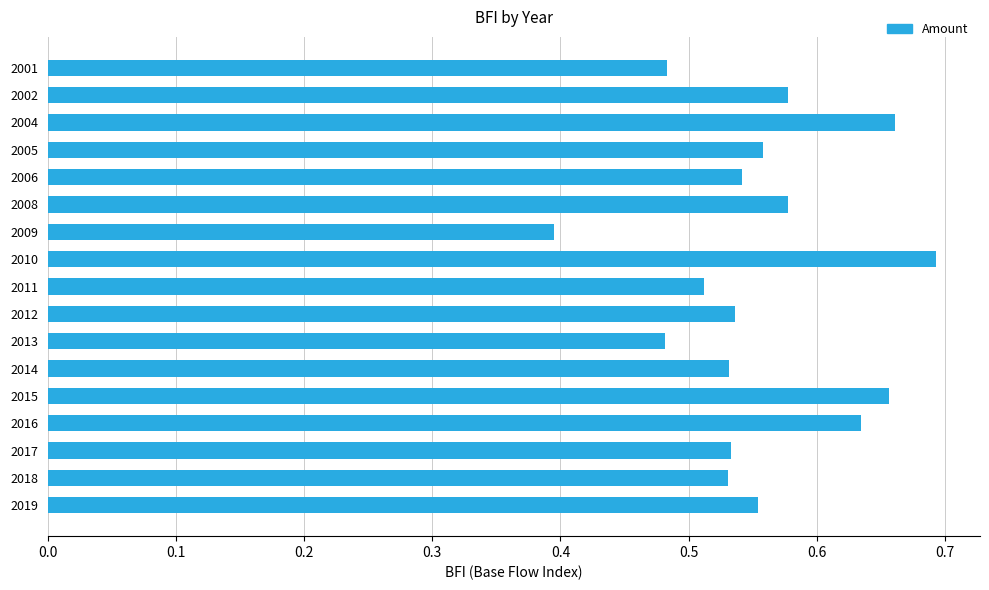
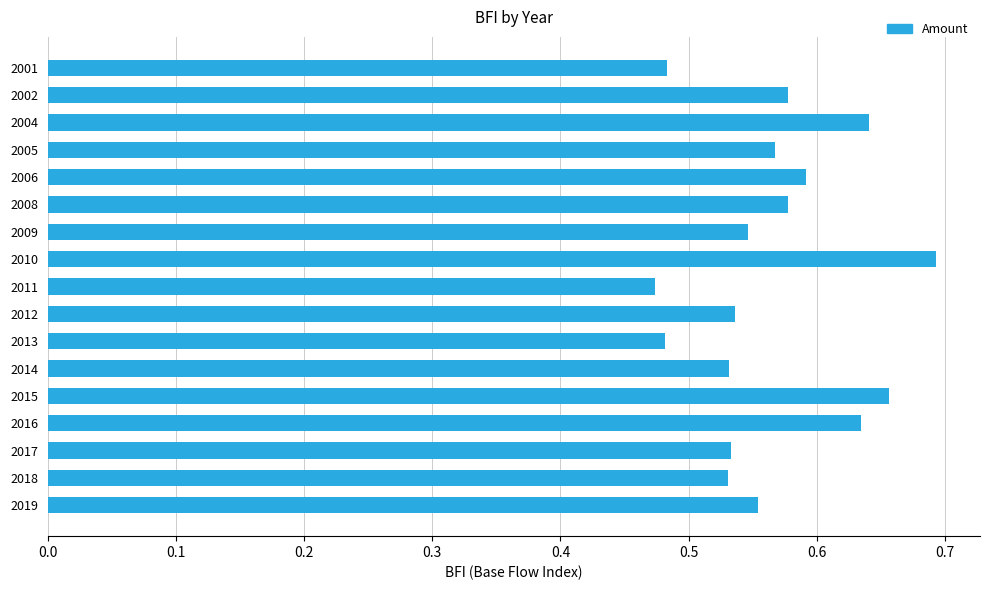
  {
    "2001": 0.483,
    "2002": 0.577,
-   "2004": 0.661,
-   "2005": 0.558,
-   "2006": 0.541,
+   "2004": 0.641,
+   "2005": 0.567,
+   "2006": 0.591,
    "2008": 0.578,
-   "2009": 0.395,
+   "2009": 0.546,
    "2010": 0.693,
-   "2011": 0.512,
+   "2011": 0.473,
    "2012": 0.536,
    "2013": 0.482,
    "2014": 0.531,
    "2015": 0.656,
    "2016": 0.634,
    "2017": 0.533,
    "2018": 0.531,
    "2019": 0.554
  }
